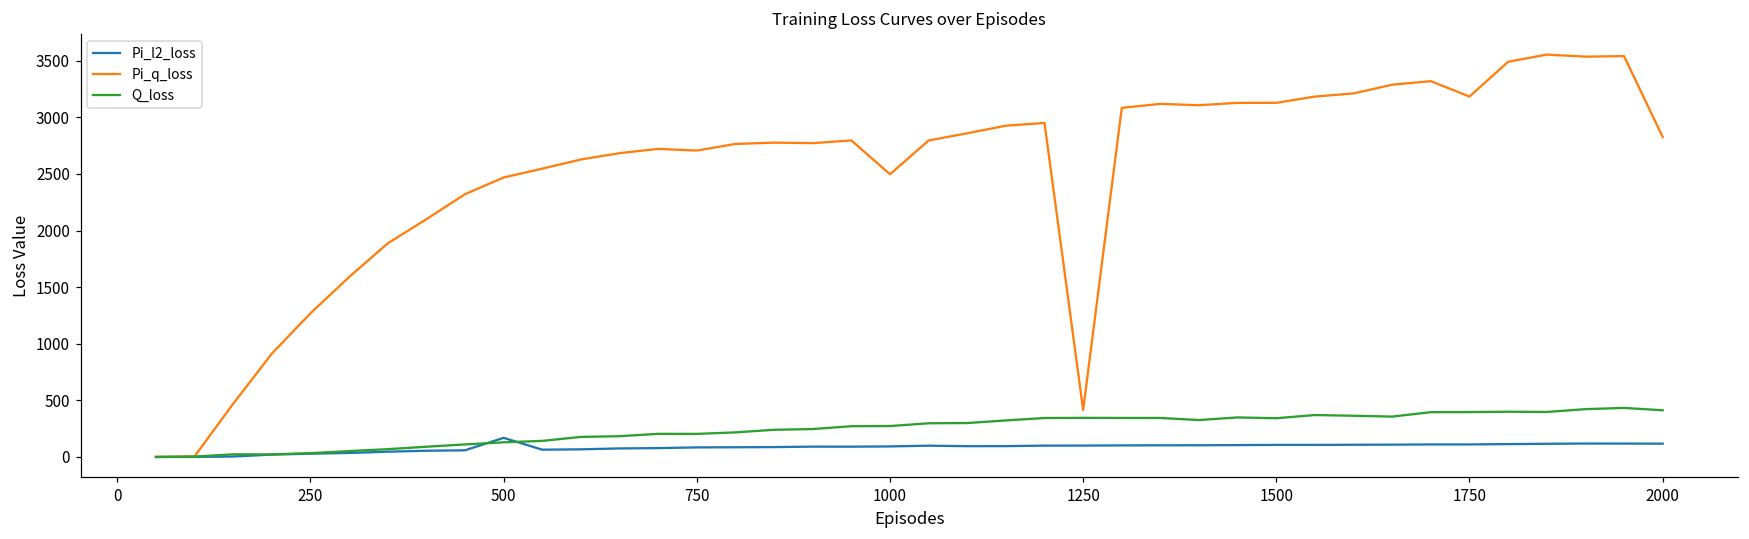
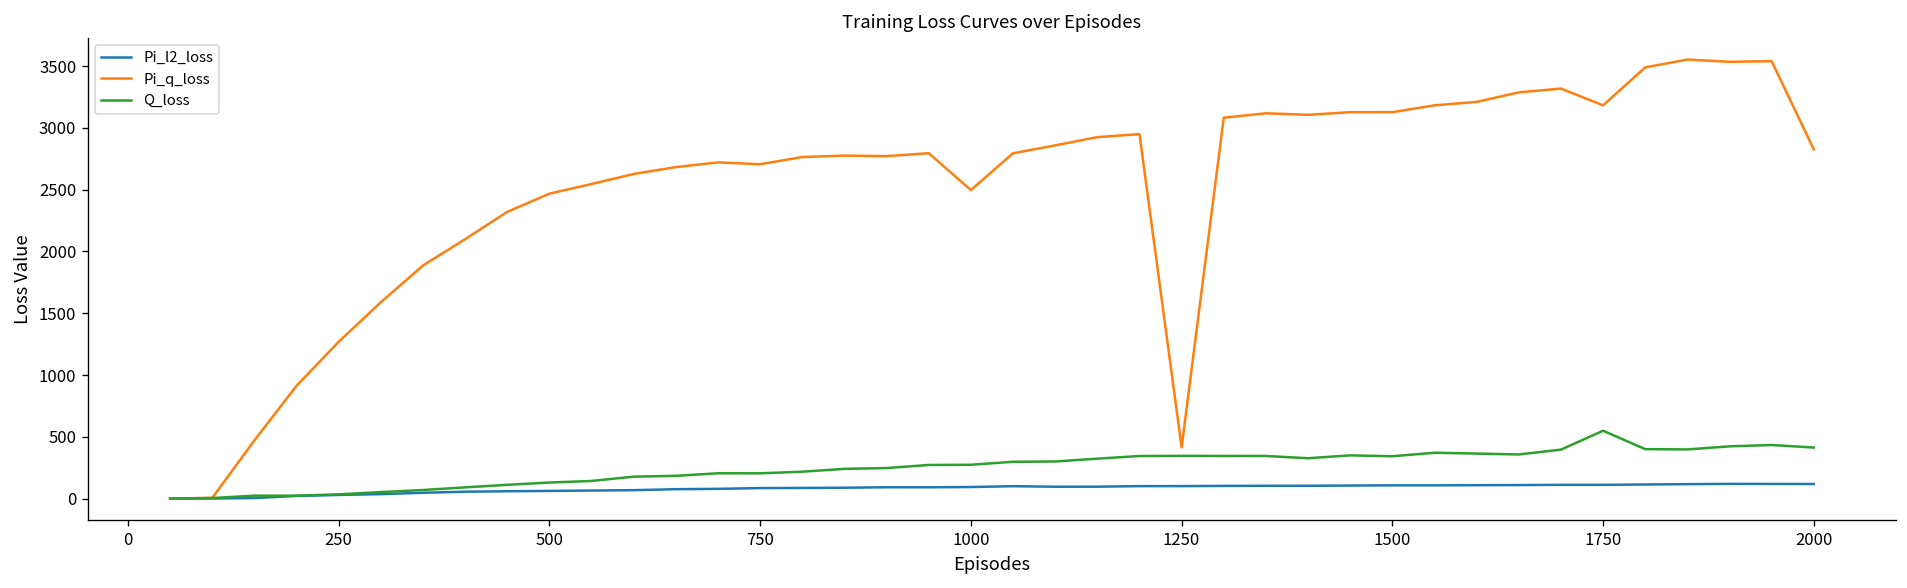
  {
    "Pi_l2_loss": {
-     "500": 170,
+     "500": 60,
      "750": 80,
      "1000": 90,
      "1250": 100,
      "1500": 110,
      "1750": 110,
      "2000": 120
    },
    "Pi_q_loss": {
      "250": 1270,
      "500": 2470,
      "750": 2710,
      "1000": 2500,
      "1250": 410,
      "1500": 3130,
      "1750": 3180,
      "2000": 2830
    },
    "Q_loss": {
      "500": 130,
      "750": 200,
      "1000": 270,
      "1250": 350,
      "1500": 340,
-     "1750": 400,
+     "1750": 550,
      "2000": 410
    }
  }
